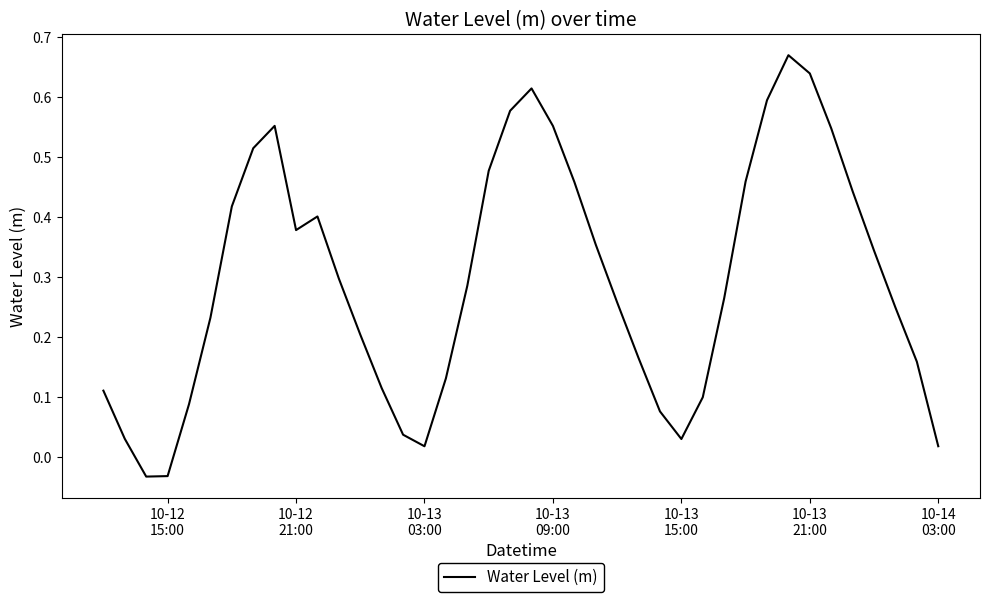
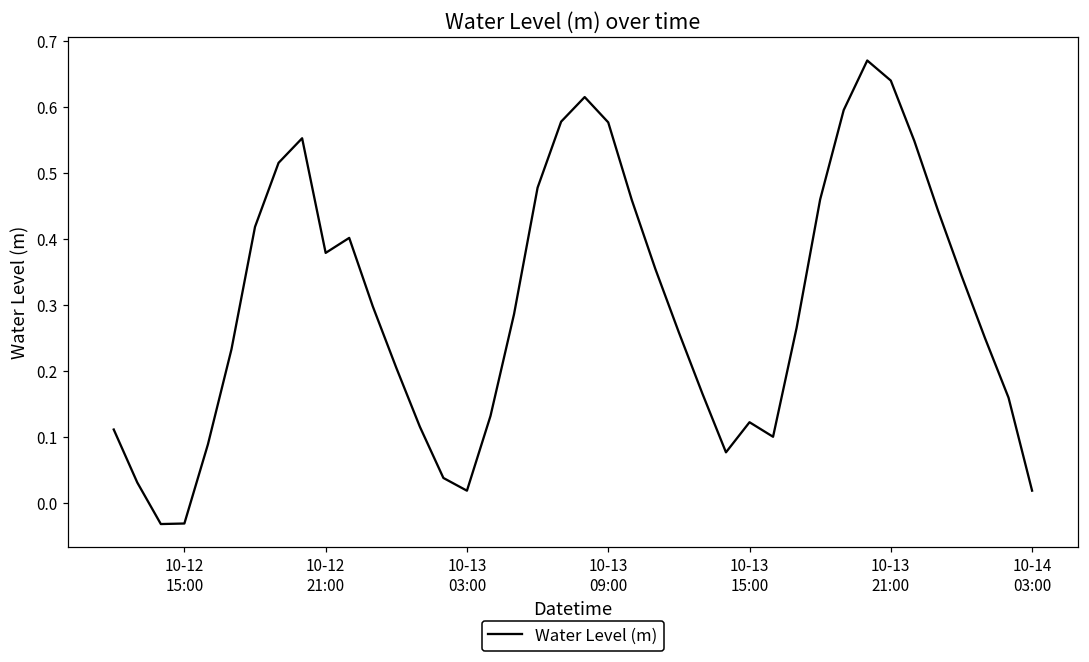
  {
    "10-12 15:00": -0.03,
    "10-12 21:00": 0.38,
    "10-13 03:00": 0.02,
-   "10-13 09:00": 0.55,
-   "10-13 15:00": 0.03,
+   "10-13 09:00": 0.58,
+   "10-13 15:00": 0.12,
    "10-13 21:00": 0.64,
    "10-14 03:00": 0.02
  }
